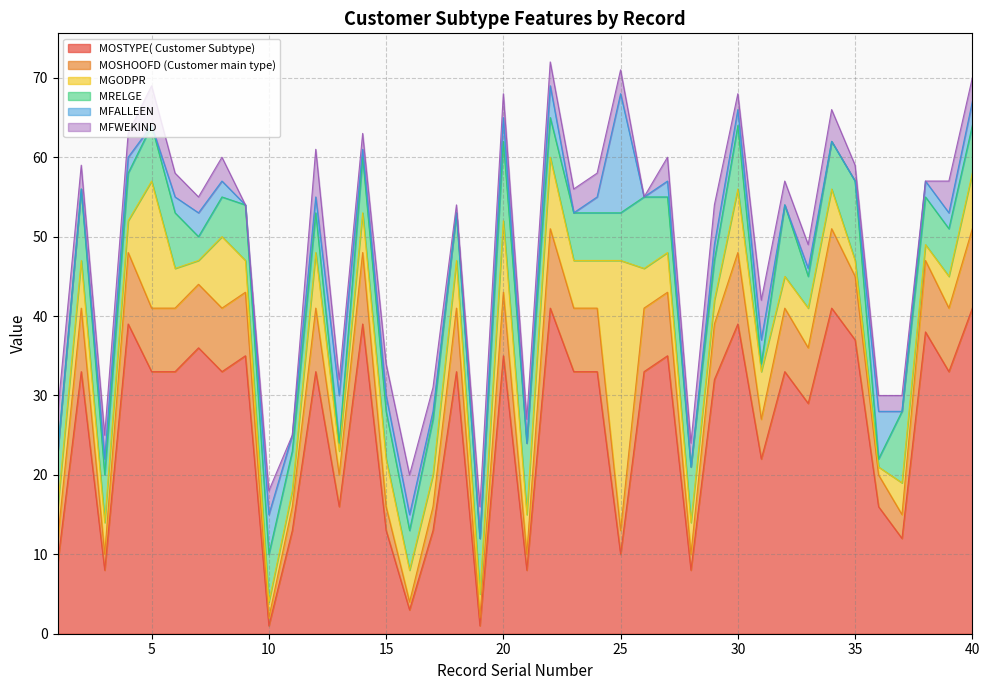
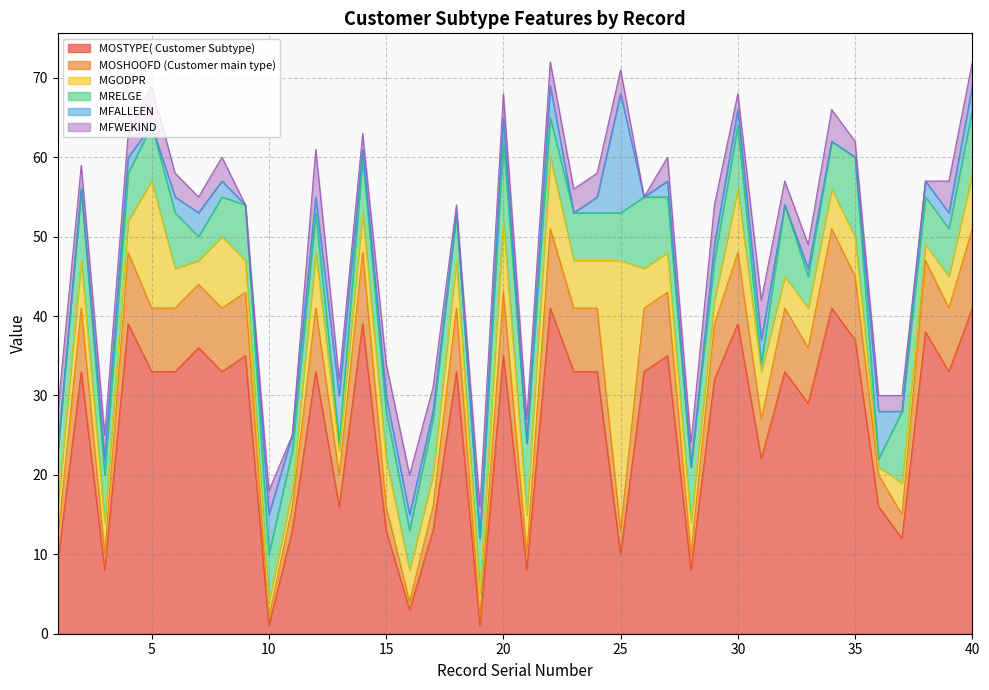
  {
    "MGODPR": {
      "5": 16,
      "10": 2,
      "15": 6,
      "20": 9,
      "25": 34,
      "30": 8,
-     "35": 2,
+     "35": 5,
      "40": 7
    },
    "MRELGE": {
      "10": 6,
      "15": 6,
      "20": 10,
      "25": 6,
      "30": 8,
-     "40": 6
+     "40": 8
    },
    "MFALLEEN": {
      "10": 5,
      "15": 2,
      "20": 3,
      "25": 15,
      "30": 2,
      "40": 3
    },
    "MFWEKIND": {
      "10": 3,
      "15": 4,
      "20": 3,
      "25": 3,
      "30": 2,
      "35": 2,
      "40": 3
    }
  }
